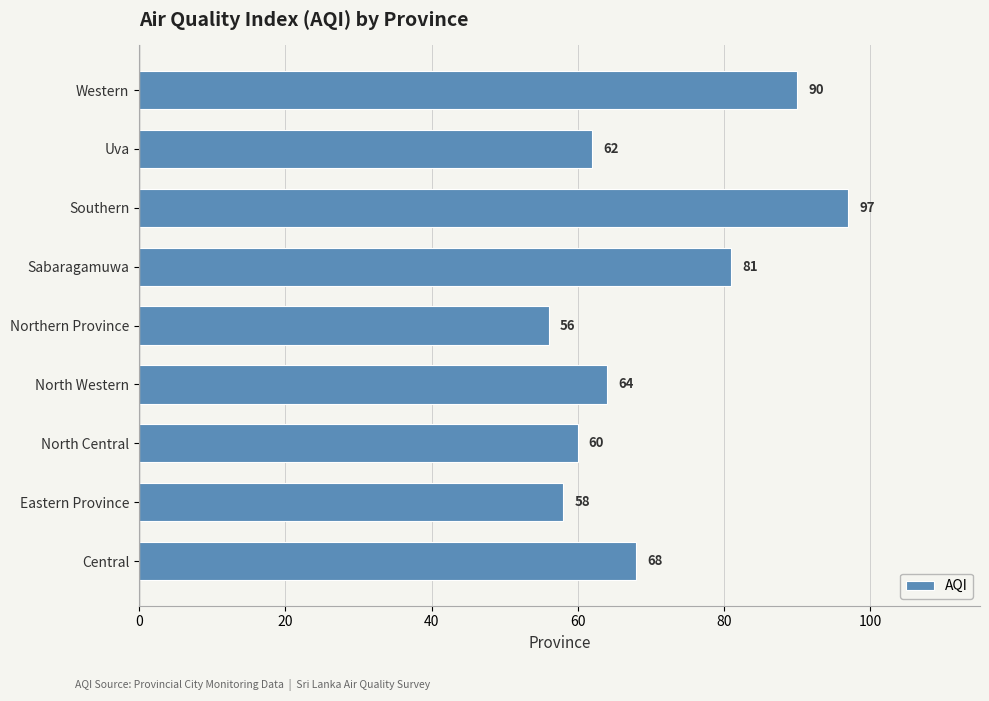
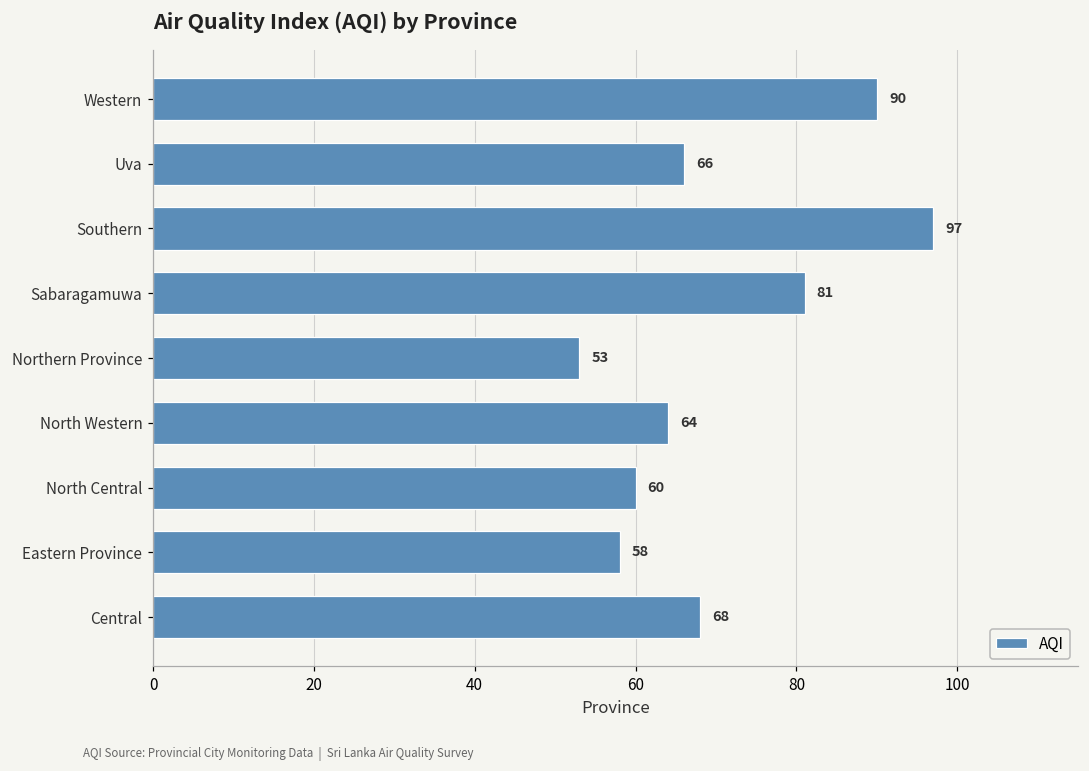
  {
    "Western": 90,
-   "Uva": 62,
+   "Uva": 66,
    "Southern": 97,
    "Sabaragamuwa": 81,
-   "Northern Province": 56,
+   "Northern Province": 53,
    "North Western": 64,
    "North Central": 60,
    "Eastern Province": 58,
    "Central": 68
  }
